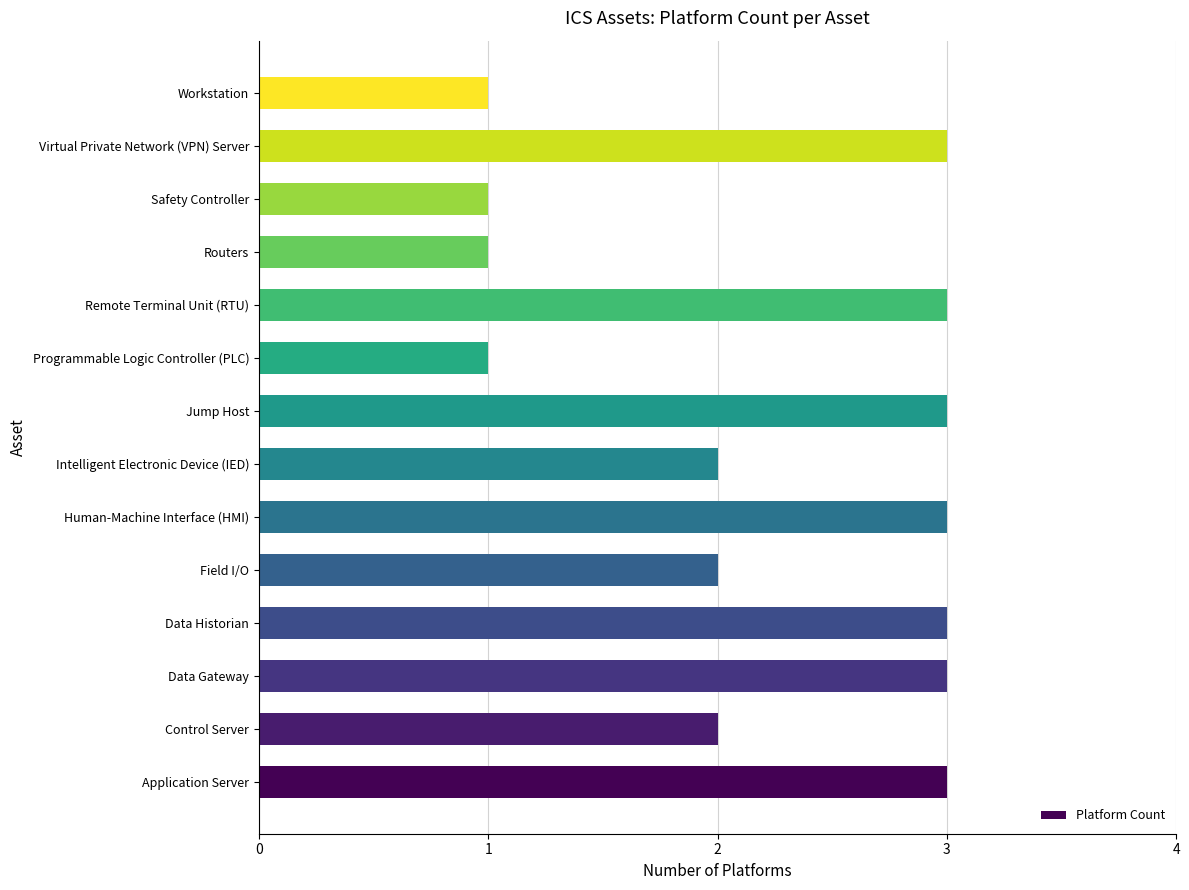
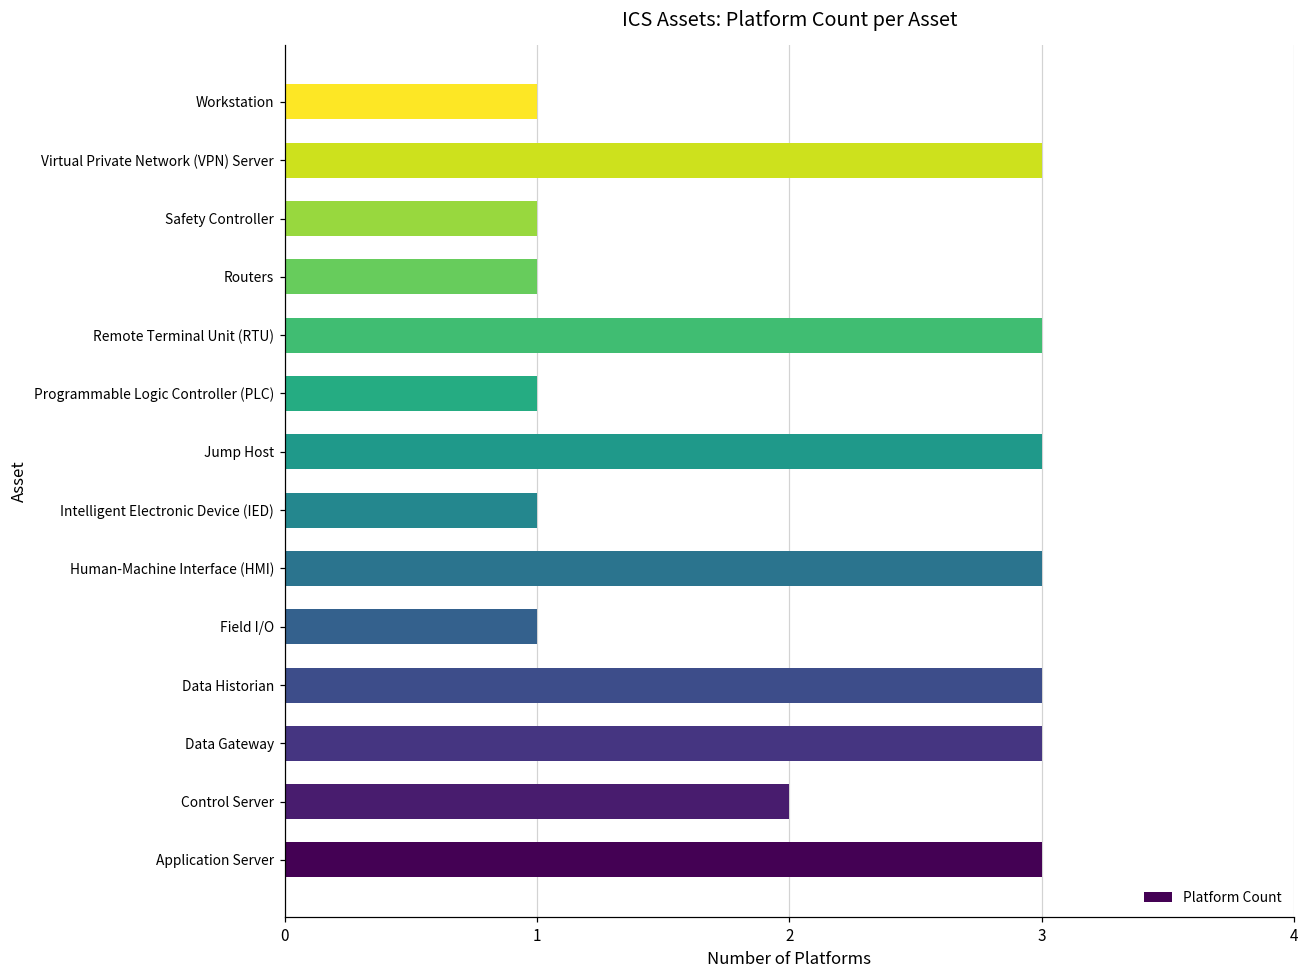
  {
    "Workstation": 1,
    "Virtual Private Network (VPN) Server": 3,
    "Safety Controller": 1,
    "Routers": 1,
    "Remote Terminal Unit (RTU)": 3,
    "Programmable Logic Controller (PLC)": 1,
    "Jump Host": 3,
-   "Intelligent Electronic Device (IED)": 2,
+   "Intelligent Electronic Device (IED)": 1,
    "Human-Machine Interface (HMI)": 3,
-   "Field I/O": 2,
+   "Field I/O": 1,
    "Data Historian": 3,
    "Data Gateway": 3,
    "Control Server": 2,
    "Application Server": 3
  }
